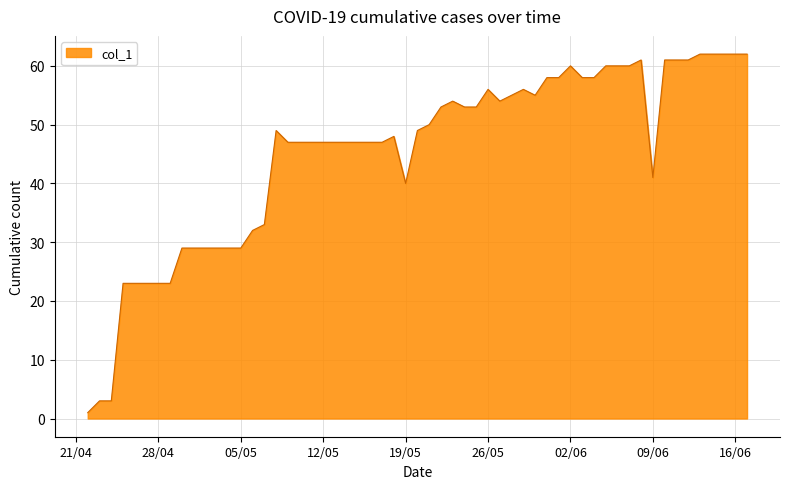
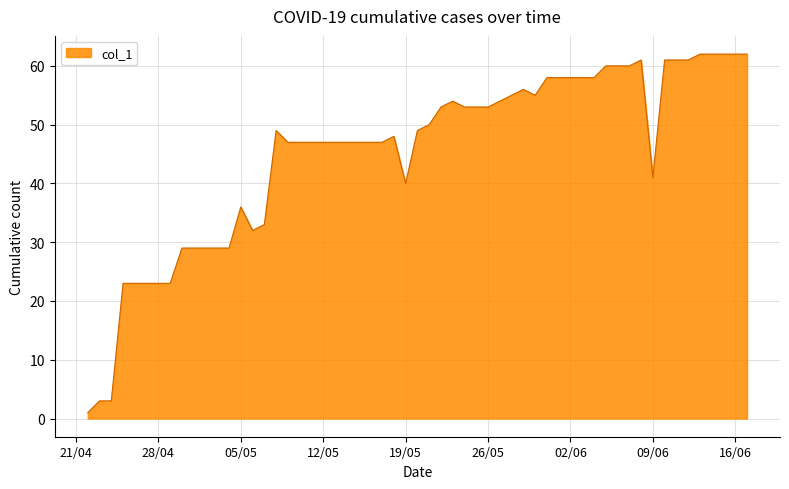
  {
    "28/04": 23,
-   "05/05": 29,
+   "05/05": 36,
    "12/05": 47,
    "19/05": 40,
-   "26/05": 56,
-   "02/06": 60,
+   "26/05": 53,
+   "02/06": 58,
    "09/06": 41,
    "16/06": 62
  }
